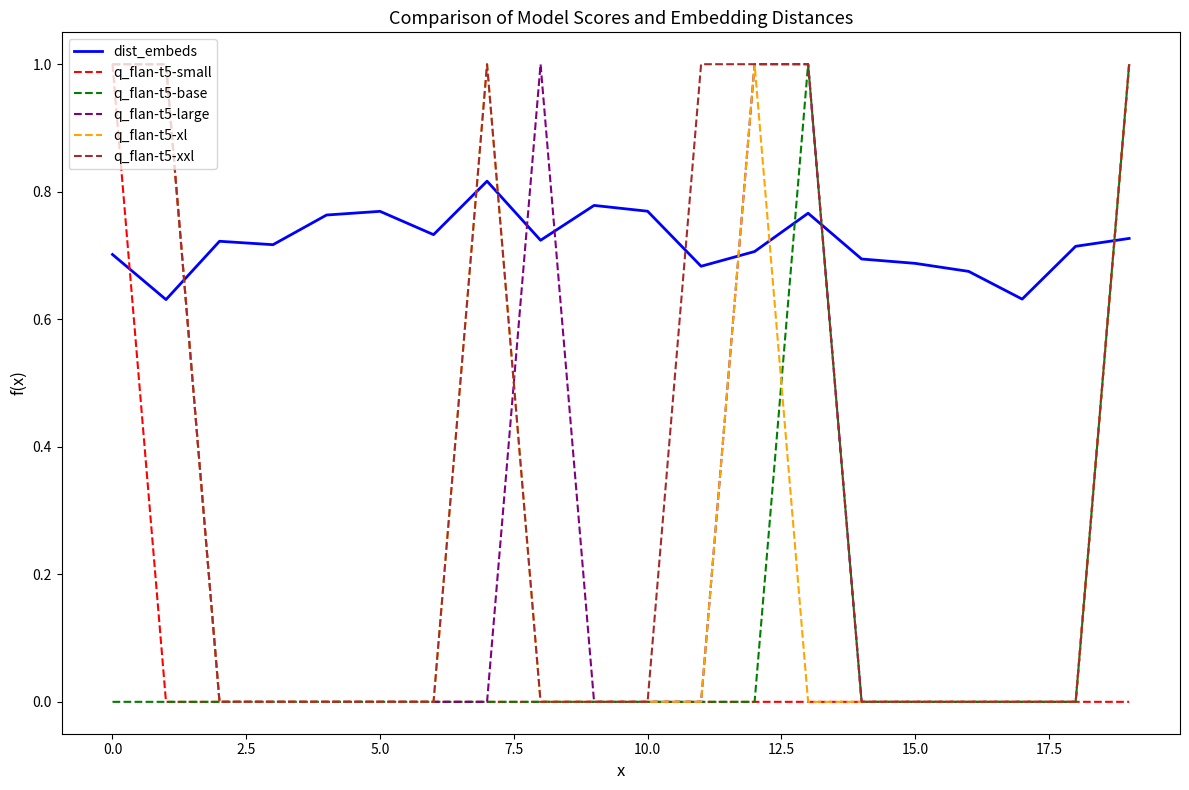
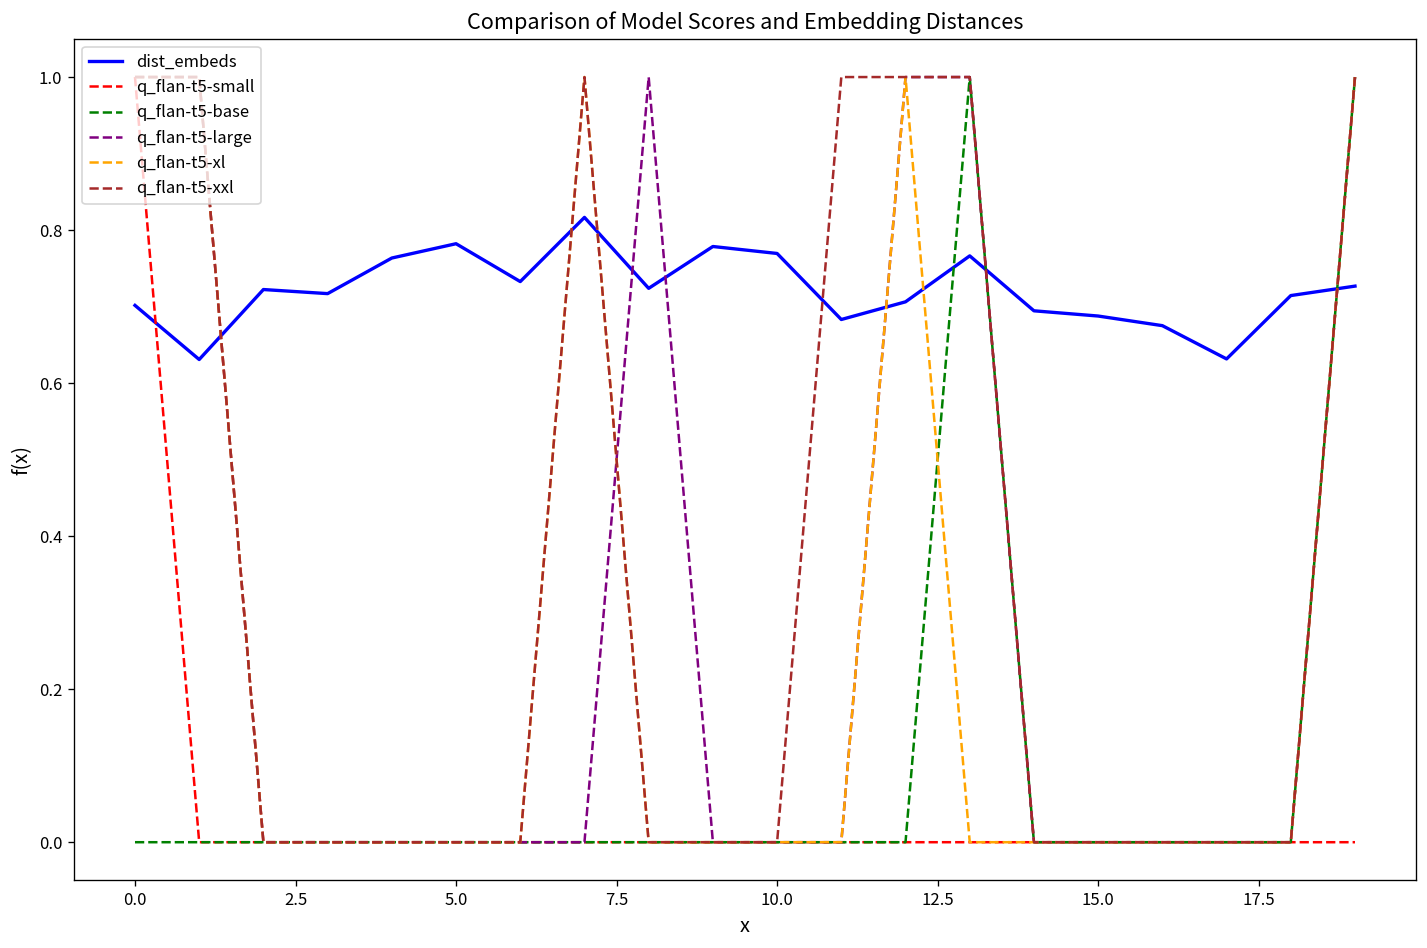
  {
    "dist_embeds": {
      "0.0": 0.70,
-     "5.0": 0.77,
+     "5.0": 0.78,
      "10.0": 0.77,
      "15.0": 0.69
    },
    "q_flan-t5-base": {
      "0.0": 0.00
    }
  }
